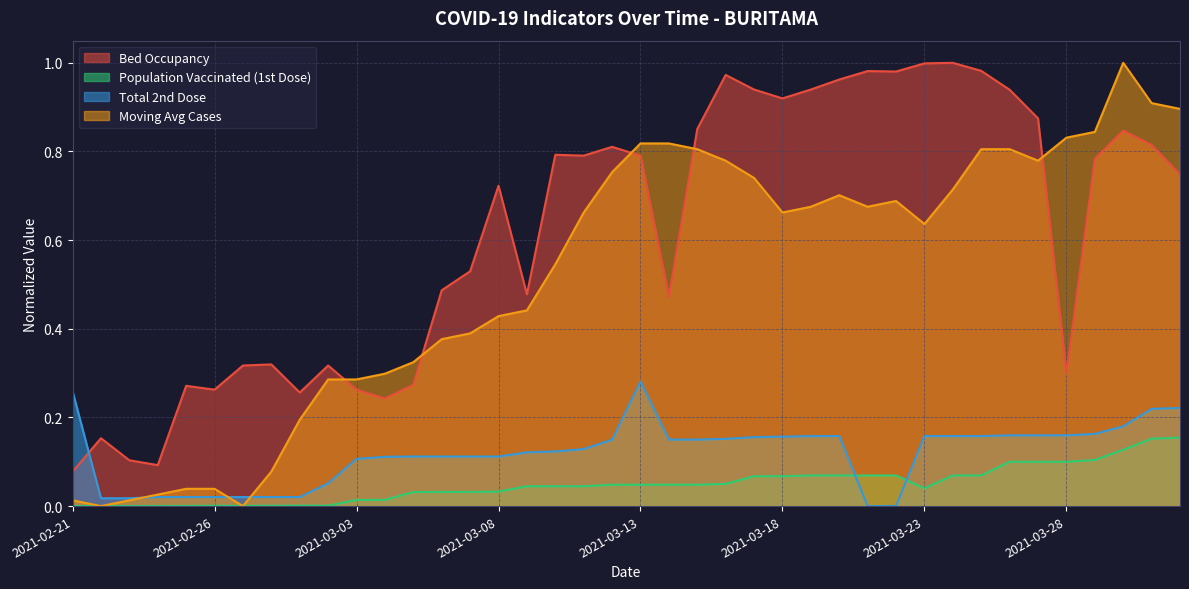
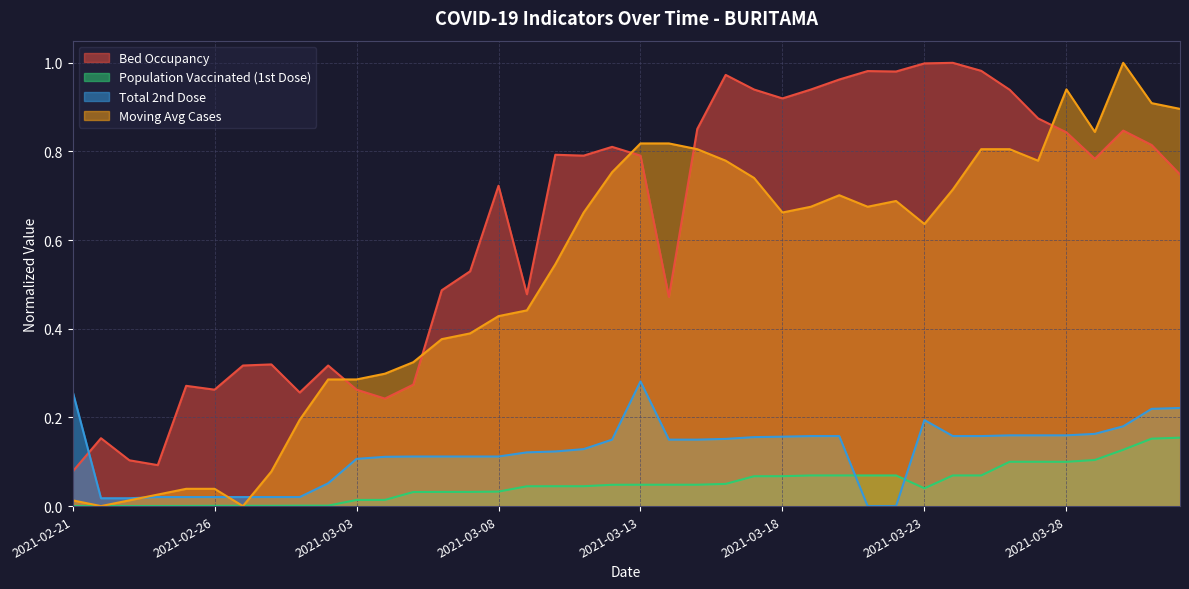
  {
    "Bed Occupancy": {
      "2021-02-21": 0.08,
      "2021-02-26": 0.26,
      "2021-03-03": 0.26,
      "2021-03-08": 0.72,
      "2021-03-13": 0.79,
      "2021-03-18": 0.92,
      "2021-03-23": 1.00,
-     "2021-03-28": 0.30
+     "2021-03-28": 0.84
    },
    "Population Vaccinated (1st Dose)": {
      "2021-02-21": 0.00,
      "2021-02-26": 0.00,
      "2021-03-03": 0.01,
      "2021-03-08": 0.03,
      "2021-03-13": 0.05,
      "2021-03-18": 0.07,
      "2021-03-23": 0.04,
      "2021-03-28": 0.10
    },
    "Total 2nd Dose": {
      "2021-02-21": 0.26,
      "2021-02-26": 0.02,
      "2021-03-03": 0.11,
      "2021-03-08": 0.11,
      "2021-03-13": 0.28,
      "2021-03-18": 0.16,
-     "2021-03-23": 0.16,
+     "2021-03-23": 0.19,
      "2021-03-28": 0.16
    },
    "Moving Avg Cases": {
      "2021-02-21": 0.01,
      "2021-02-26": 0.04,
      "2021-03-03": 0.29,
      "2021-03-08": 0.43,
      "2021-03-13": 0.82,
      "2021-03-18": 0.66,
      "2021-03-23": 0.64,
-     "2021-03-28": 0.83
+     "2021-03-28": 0.94
    }
  }
